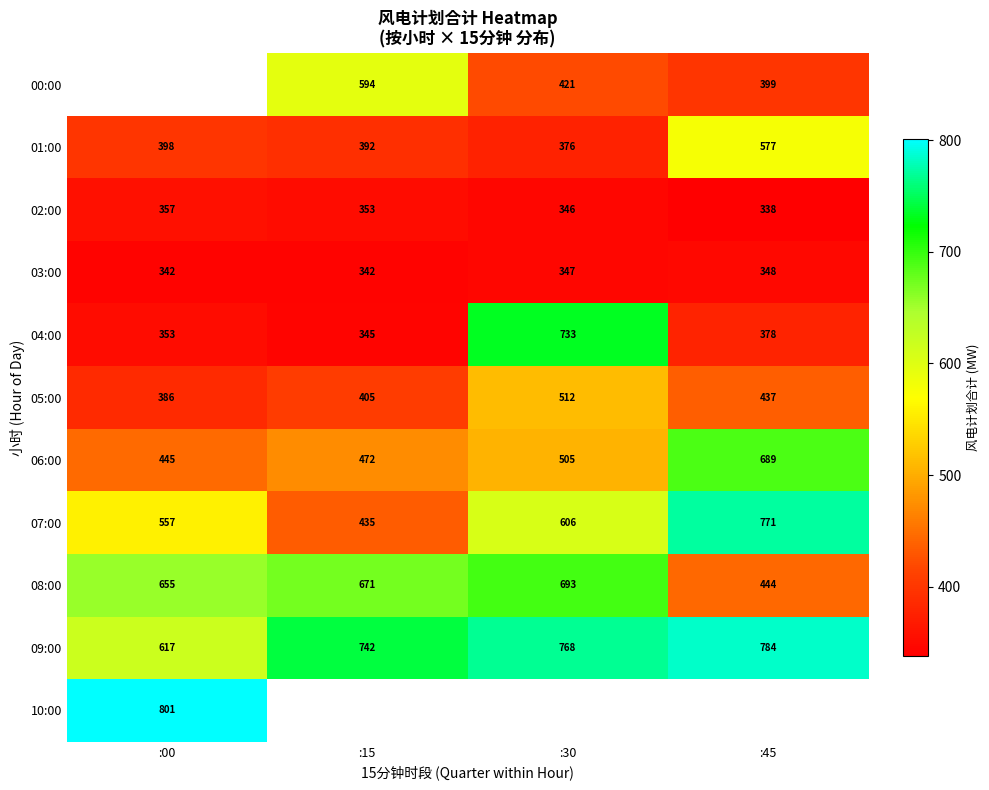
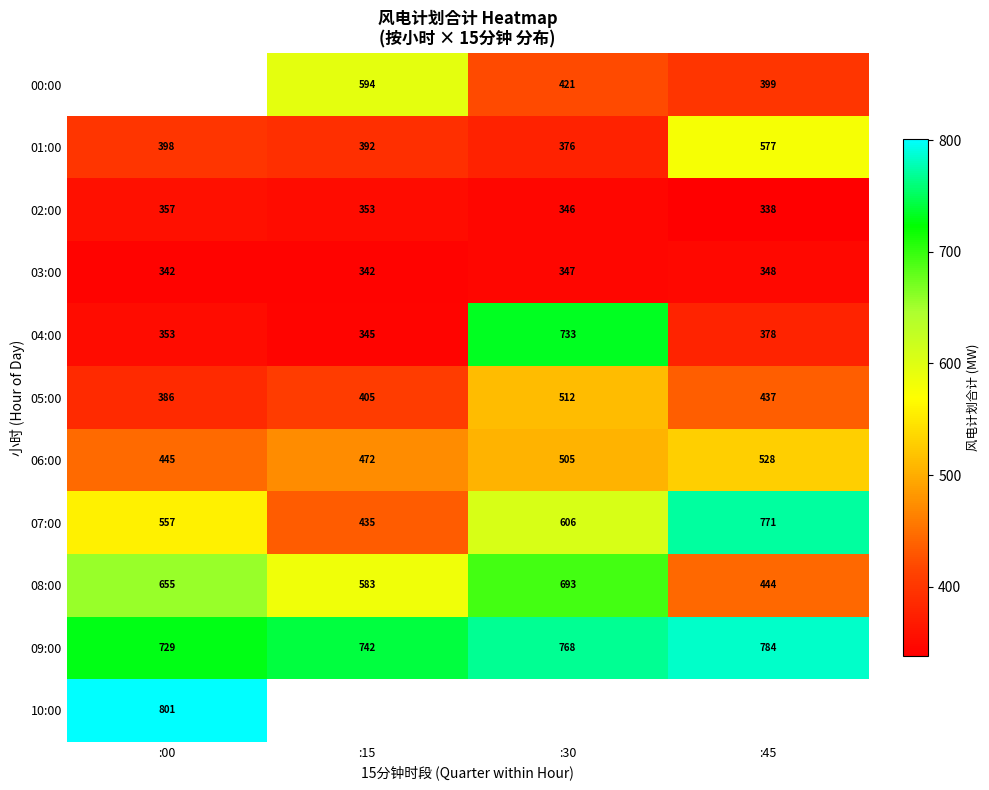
  {
    "00:00": {
      ":15": 594,
      ":30": 421,
      ":45": 399
    },
    "01:00": {
      ":00": 398,
      ":15": 392,
      ":30": 376,
      ":45": 577
    },
    "02:00": {
      ":00": 357,
      ":15": 353,
      ":30": 346,
      ":45": 338
    },
    "03:00": {
      ":00": 342,
      ":15": 342,
      ":30": 347,
      ":45": 348
    },
    "04:00": {
      ":00": 353,
      ":15": 345,
      ":30": 733,
      ":45": 378
    },
    "05:00": {
      ":00": 386,
      ":15": 405,
      ":30": 512,
      ":45": 437
    },
    "06:00": {
      ":00": 445,
      ":15": 472,
      ":30": 505,
-     ":45": 689
+     ":45": 528
    },
    "07:00": {
      ":00": 557,
      ":15": 435,
      ":30": 606,
      ":45": 771
    },
    "08:00": {
      ":00": 655,
-     ":15": 671,
+     ":15": 583,
      ":30": 693,
      ":45": 444
    },
    "09:00": {
-     ":00": 617,
+     ":00": 729,
      ":15": 742,
      ":30": 768,
      ":45": 784
    },
    "10:00": {
      ":00": 801
    }
  }
